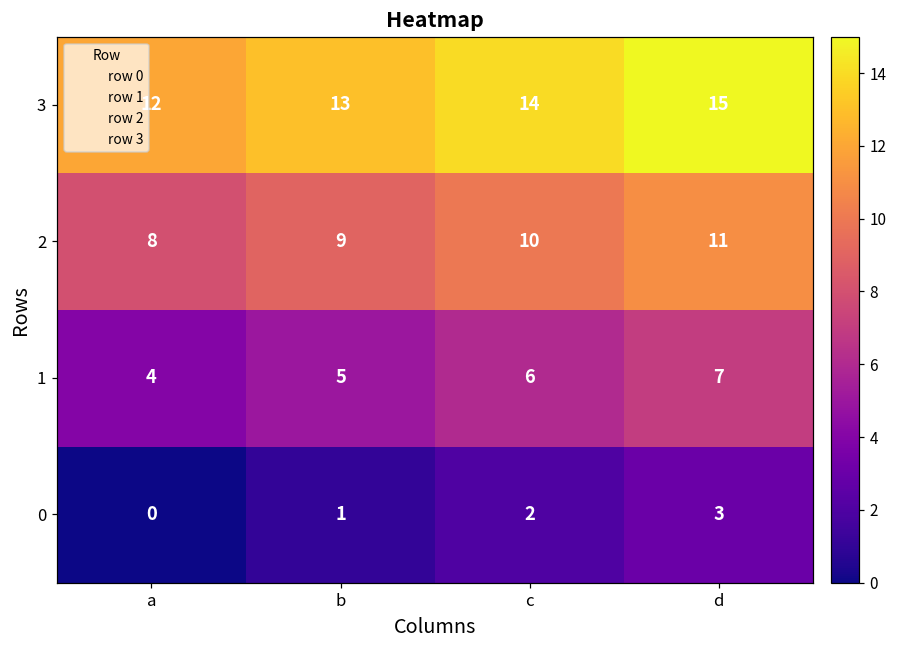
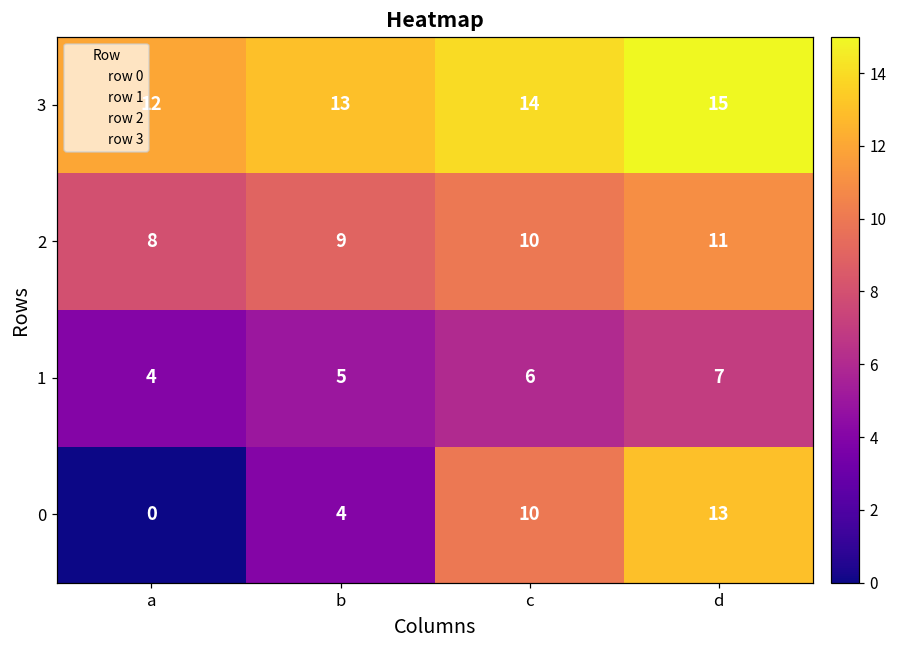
  {
    "3": {
      "b": 13,
      "c": 14,
      "d": 15
    },
    "2": {
      "a": 8,
      "b": 9,
      "c": 10,
      "d": 11
    },
    "1": {
      "a": 4,
      "b": 5,
      "c": 6,
      "d": 7
    },
    "0": {
      "a": 0,
-     "b": 1,
-     "c": 2,
-     "d": 3
+     "b": 4,
+     "c": 10,
+     "d": 13
    }
  }
